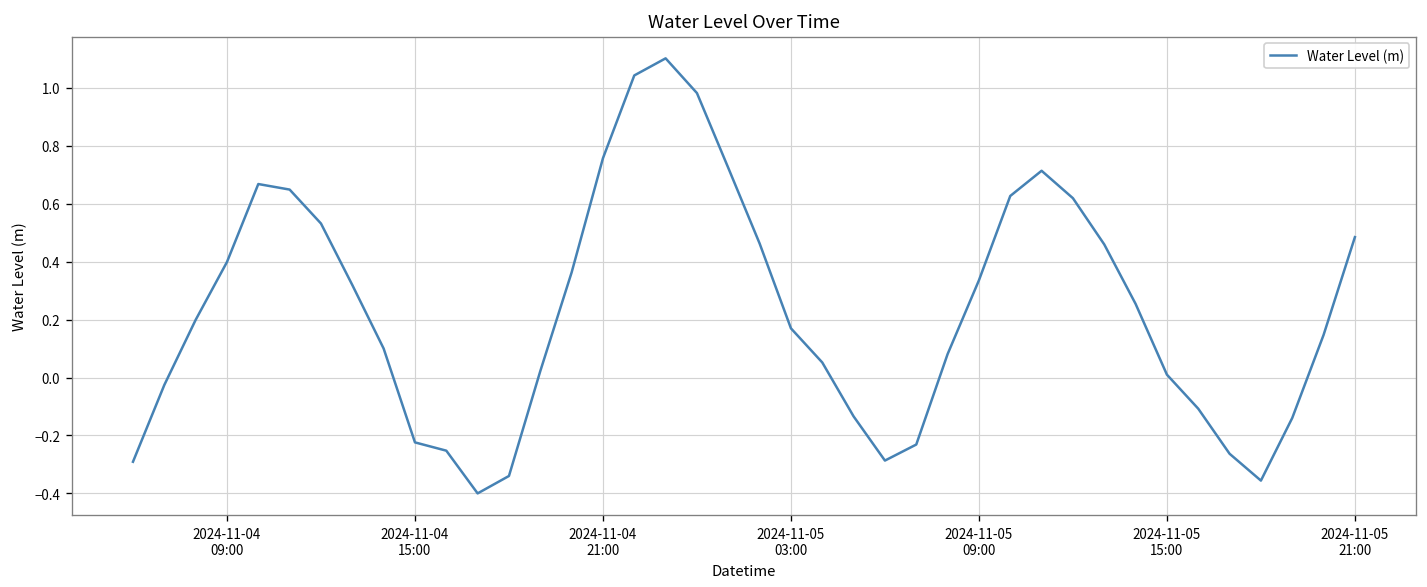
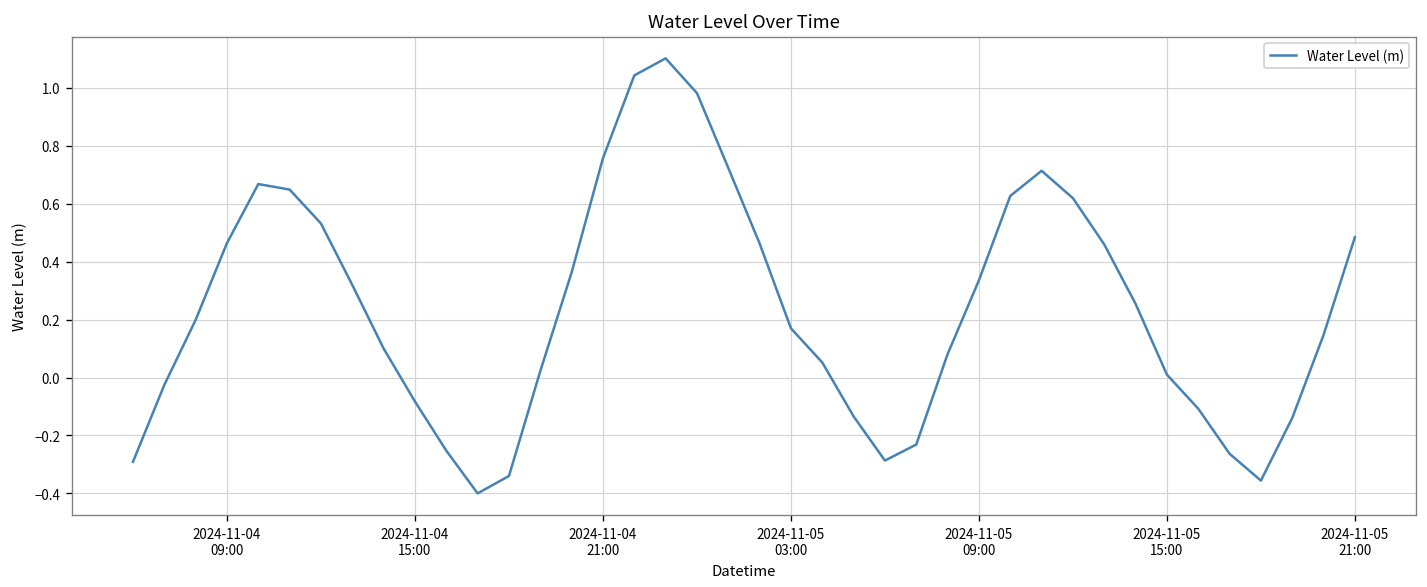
  {
-   "2024-11-04 09:00": 0.40,
-   "2024-11-04 15:00": -0.22,
+   "2024-11-04 09:00": 0.46,
+   "2024-11-04 15:00": -0.08,
    "2024-11-04 21:00": 0.76,
    "2024-11-05 03:00": 0.17,
    "2024-11-05 09:00": 0.34,
    "2024-11-05 15:00": 0.01,
    "2024-11-05 21:00": 0.48
  }
